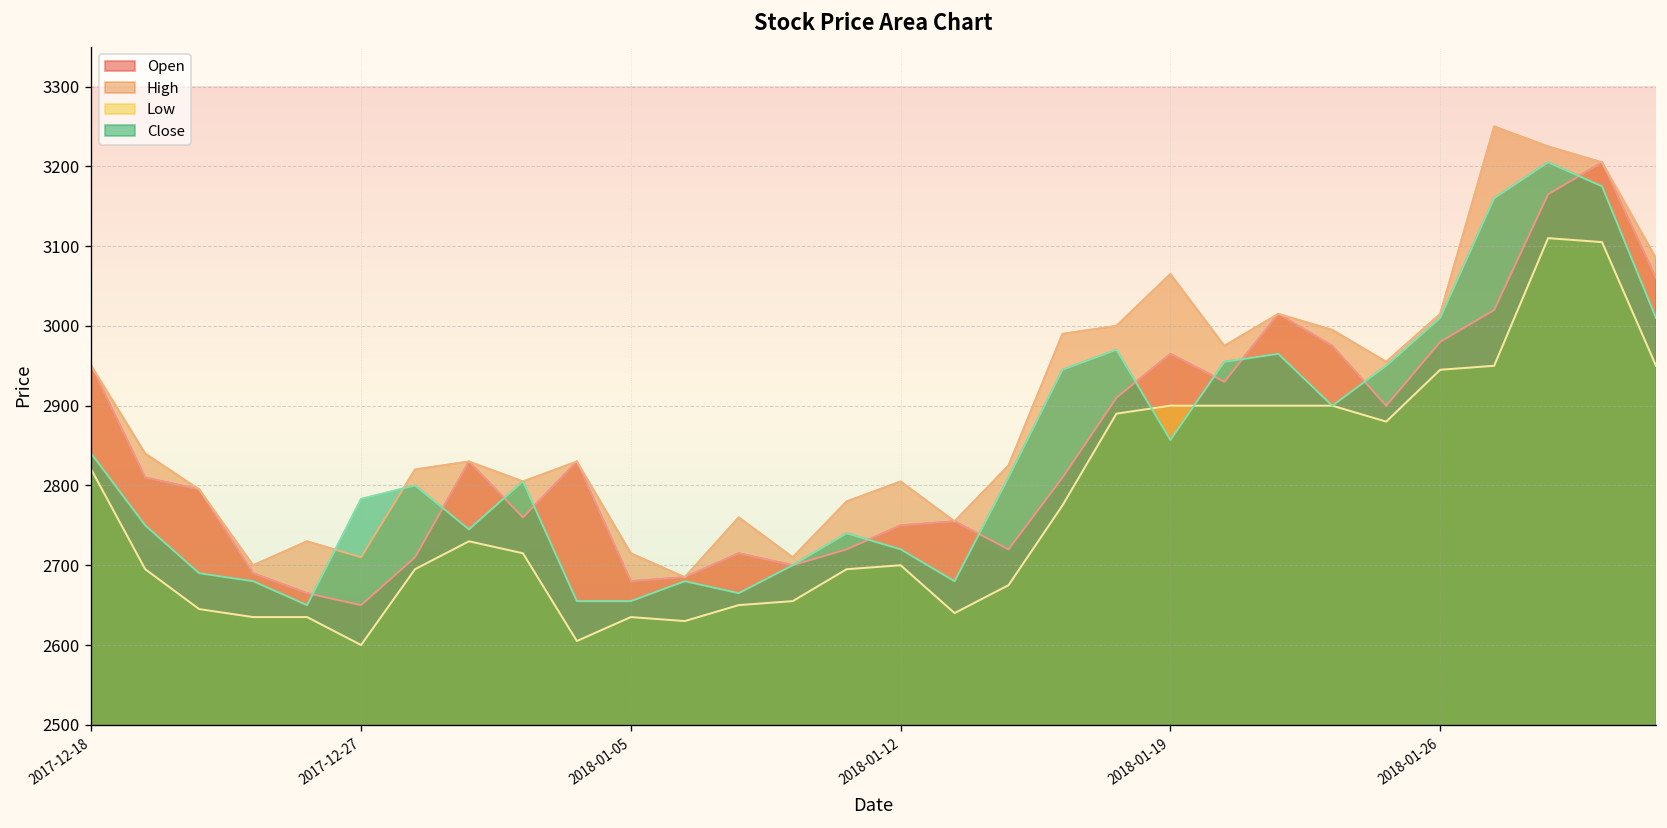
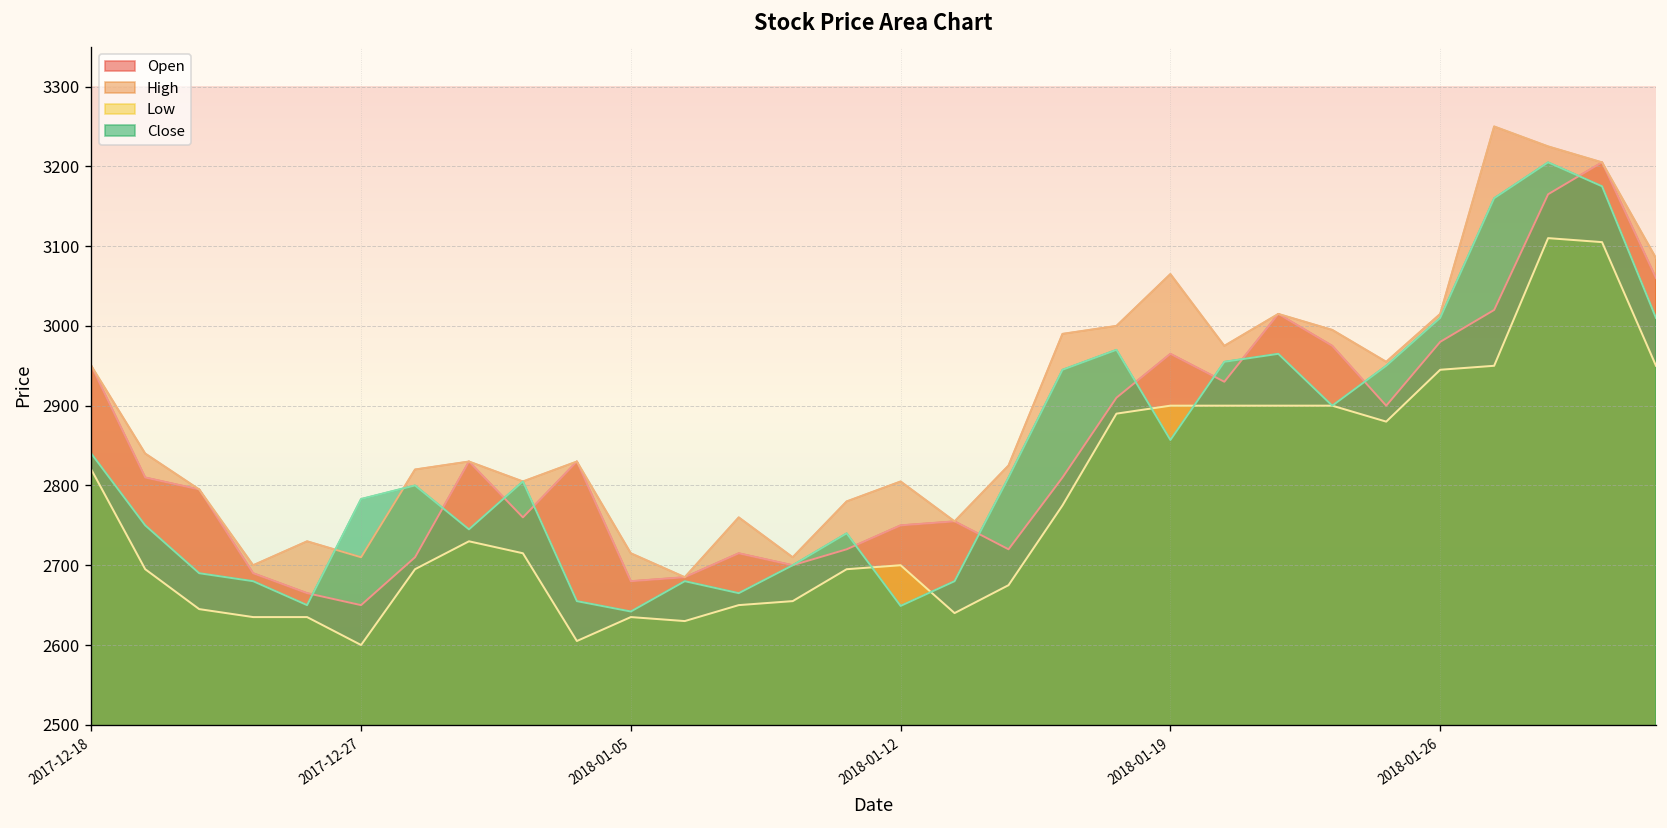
  {
    "Close": {
      "2017-12-18": 2840,
      "2017-12-27": 2780,
-     "2018-01-05": 2660,
-     "2018-01-12": 2720,
+     "2018-01-05": 2640,
+     "2018-01-12": 2650,
      "2018-01-19": 2860,
      "2018-01-26": 3010
    }
  }
